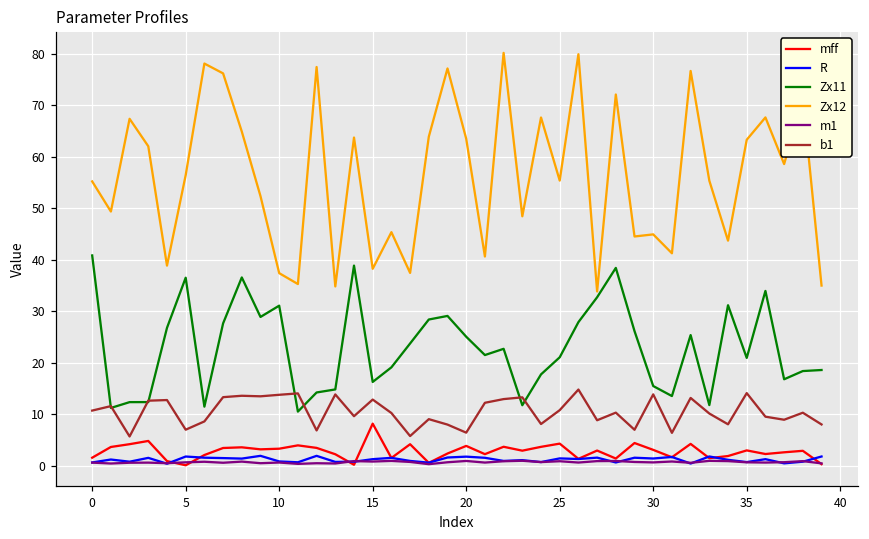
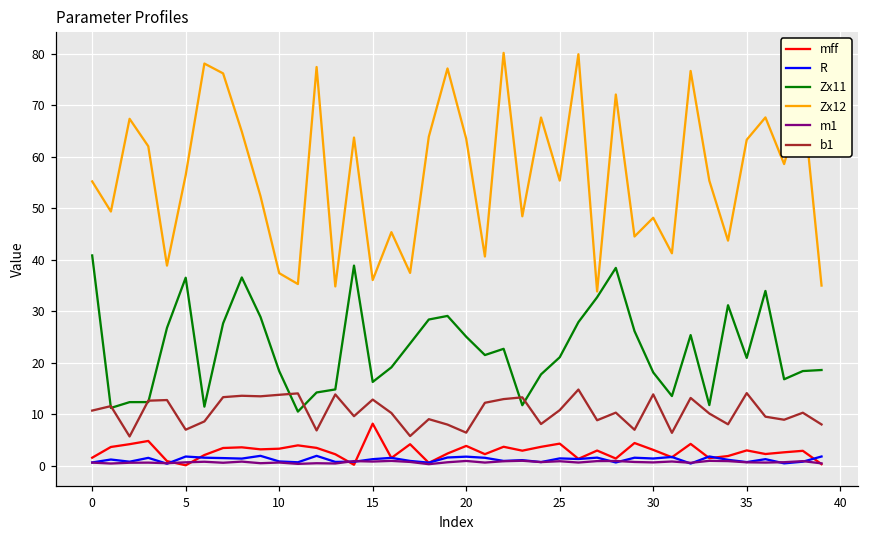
  {
    "mff": {
      "0": 2,
      "5": 0,
      "10": 3,
      "15": 8,
      "20": 4,
      "25": 4,
      "30": 3,
      "35": 3
    },
    "R": {
      "5": 2,
      "20": 2,
      "25": 1,
      "30": 1
    },
    "Zx11": {
      "0": 41,
      "5": 37,
-     "10": 31,
+     "10": 18,
      "15": 16,
      "20": 25,
      "25": 21,
-     "30": 16,
+     "30": 18,
      "35": 21
    },
    "Zx12": {
      "0": 55,
      "5": 56,
      "10": 37,
-     "15": 38,
+     "15": 36,
      "20": 64,
      "25": 55,
-     "30": 45,
+     "30": 48,
      "35": 63
    },
    "m1": {
      "5": 1,
      "20": 1,
      "25": 1,
      "30": 1
    },
    "b1": {
      "0": 11,
      "5": 7,
      "10": 14,
      "15": 13,
      "20": 6,
      "25": 11,
      "30": 14,
      "35": 14
    }
  }
